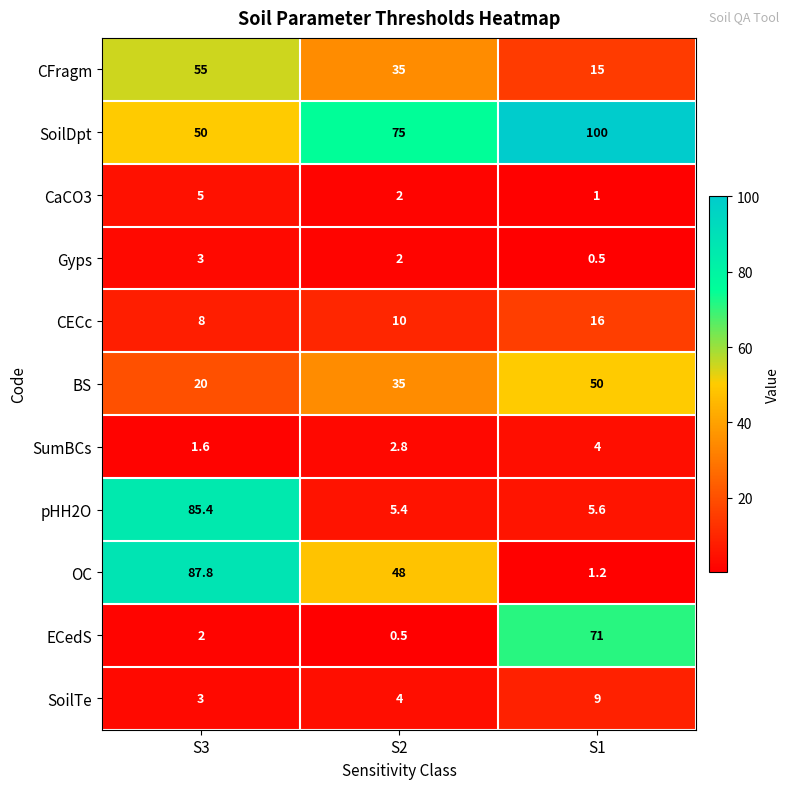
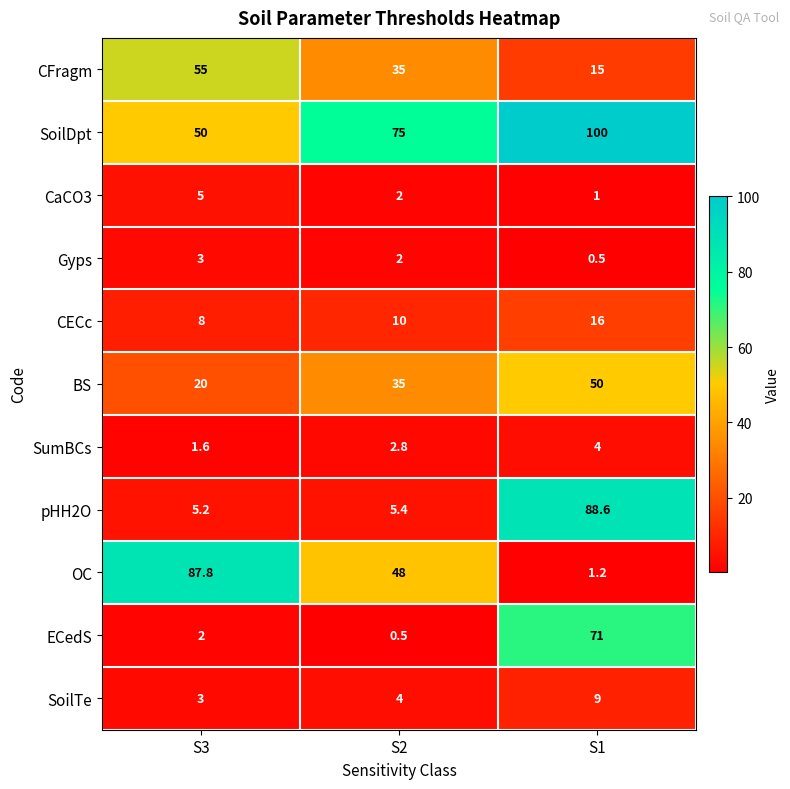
  {
    "CFragm": {
      "S3": 55,
      "S2": 35,
      "S1": 15
    },
    "SoilDpt": {
      "S3": 50,
      "S2": 75,
      "S1": 100
    },
    "CaCO3": {
      "S3": 5,
      "S2": 2,
      "S1": 1
    },
    "Gyps": {
      "S3": 3,
      "S2": 2,
      "S1": 0.5
    },
    "CECc": {
      "S3": 8,
      "S2": 10,
      "S1": 16
    },
    "BS": {
      "S3": 20,
      "S2": 35,
      "S1": 50
    },
    "SumBCs": {
      "S3": 1.6,
      "S2": 2.8,
      "S1": 4
    },
    "pHH2O": {
-     "S3": 85.4,
+     "S3": 5.2,
      "S2": 5.4,
-     "S1": 5.6
+     "S1": 88.6
    },
    "OC": {
      "S3": 87.8,
      "S2": 48,
      "S1": 1.2
    },
    "ECedS": {
      "S3": 2,
      "S2": 0.5,
      "S1": 71
    },
    "SoilTe": {
      "S3": 3,
      "S2": 4,
      "S1": 9
    }
  }
